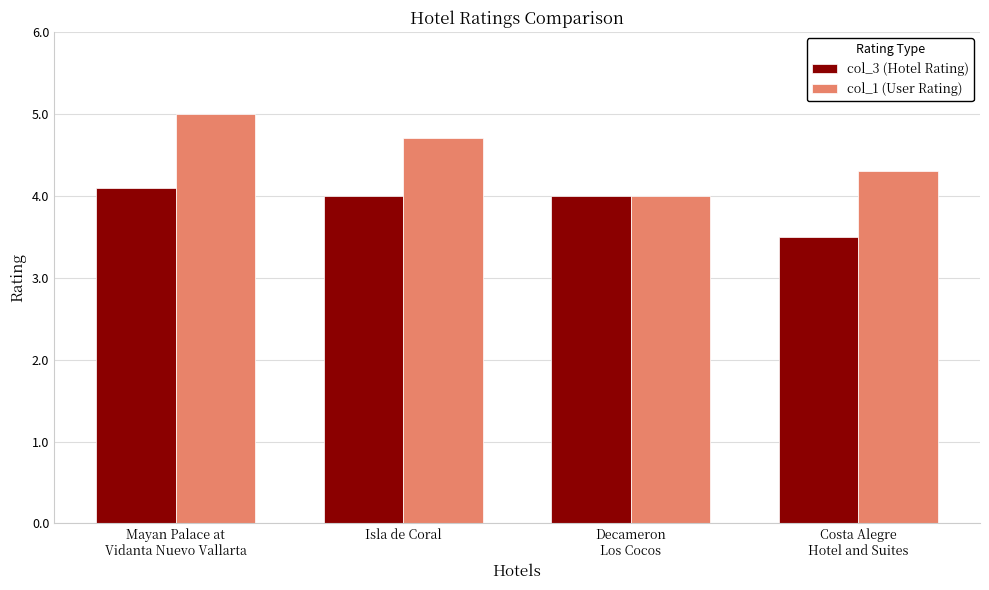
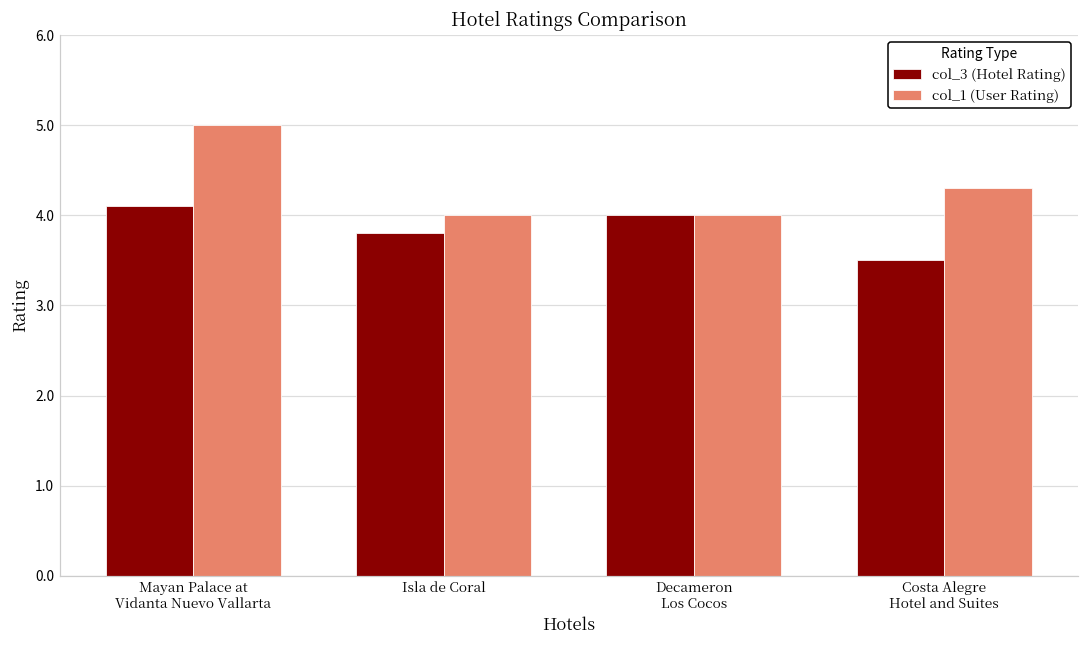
  {
    "col_3 (Hotel Rating)": {
      "Mayan Palace at Vidanta Nuevo Vallarta": 4.1,
-     "Isla de Coral": 4.0,
+     "Isla de Coral": 3.8,
      "Decameron Los Cocos": 4.0,
      "Costa Alegre Hotel and Suites": 3.5
    },
    "col_1 (User Rating)": {
      "Mayan Palace at Vidanta Nuevo Vallarta": 5.0,
-     "Isla de Coral": 4.7,
+     "Isla de Coral": 4.0,
      "Decameron Los Cocos": 4.0,
      "Costa Alegre Hotel and Suites": 4.3
    }
  }
